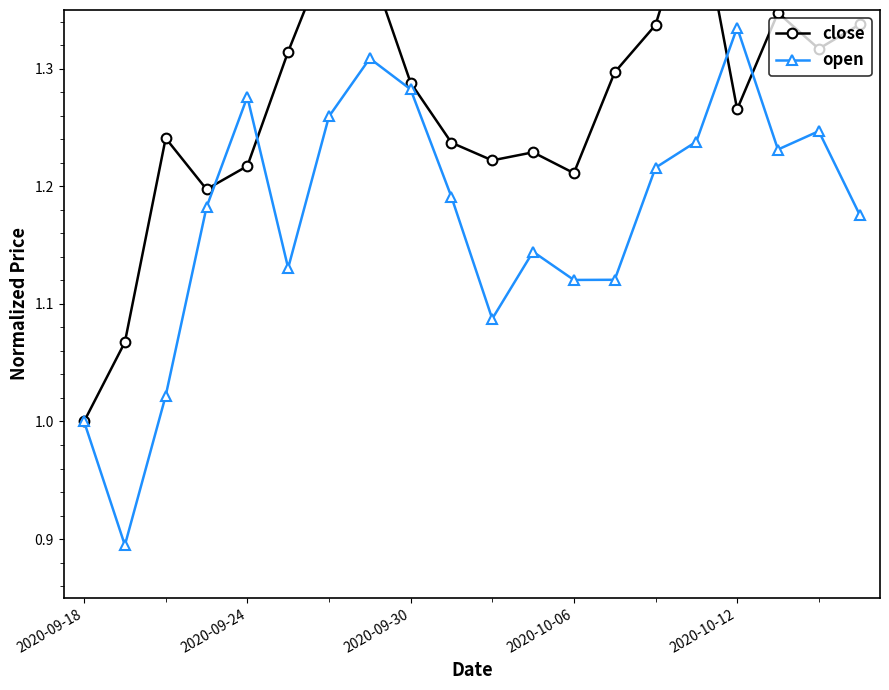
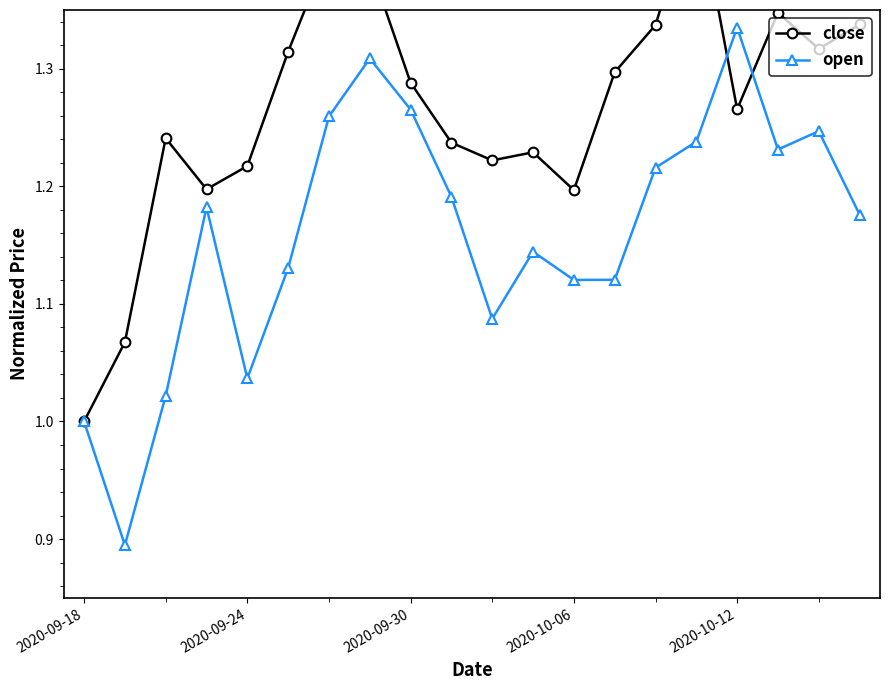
  {
    "close": {
      "2020-09-24": 1.217,
      "2020-09-30": 1.288,
-     "2020-10-06": 1.211,
+     "2020-10-06": 1.197,
      "2020-10-12": 1.266
    },
    "open": {
-     "2020-09-24": 1.276,
-     "2020-09-30": 1.283,
+     "2020-09-24": 1.037,
+     "2020-09-30": 1.265,
      "2020-10-06": 1.120,
      "2020-10-12": 1.335
    }
  }
